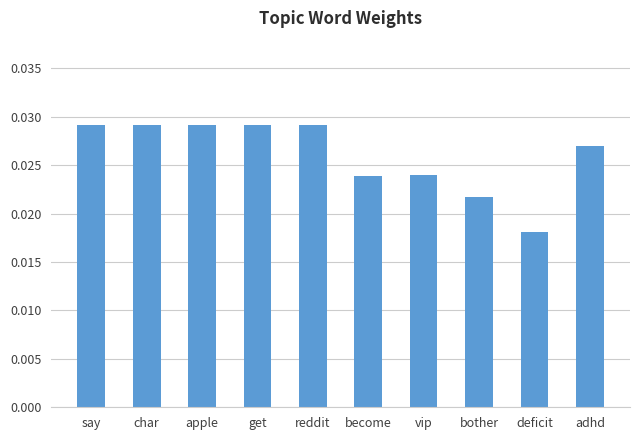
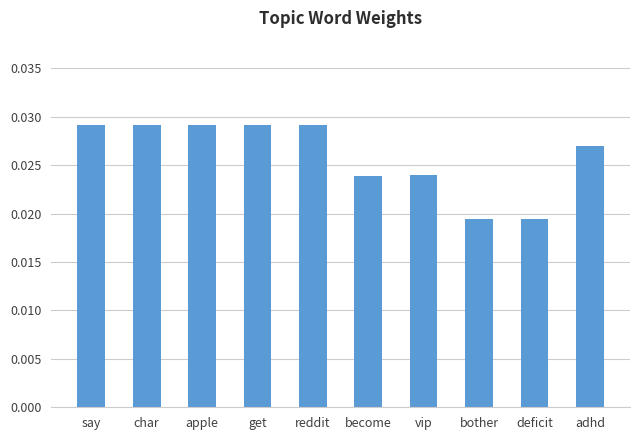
  {
    "say": 0.029,
    "char": 0.029,
    "apple": 0.029,
    "get": 0.029,
    "reddit": 0.029,
    "become": 0.024,
    "vip": 0.024,
-   "bother": 0.022,
-   "deficit": 0.018,
+   "bother": 0.019,
+   "deficit": 0.019,
    "adhd": 0.027
  }
